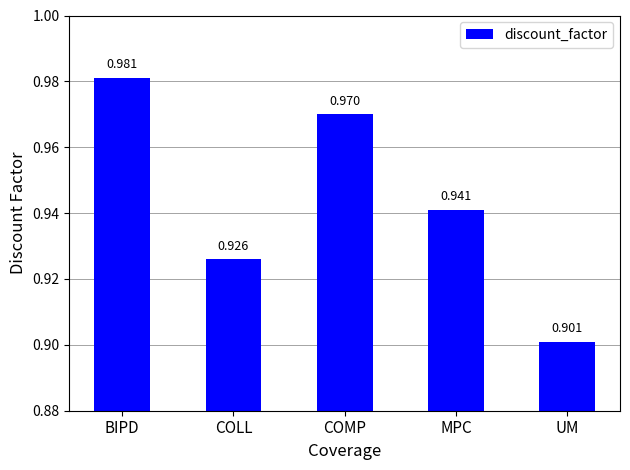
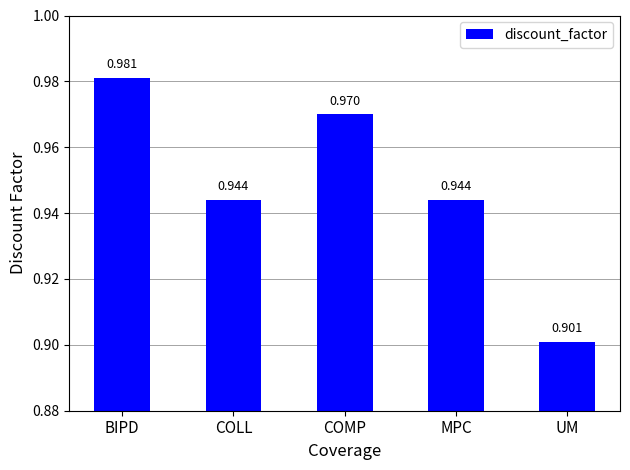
  {
    "BIPD": 0.981,
-   "COLL": 0.926,
+   "COLL": 0.944,
    "COMP": 0.970,
-   "MPC": 0.941,
+   "MPC": 0.944,
    "UM": 0.901
  }
